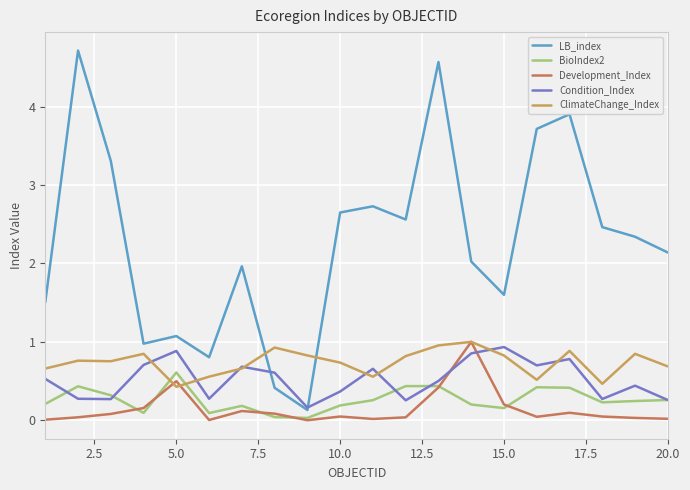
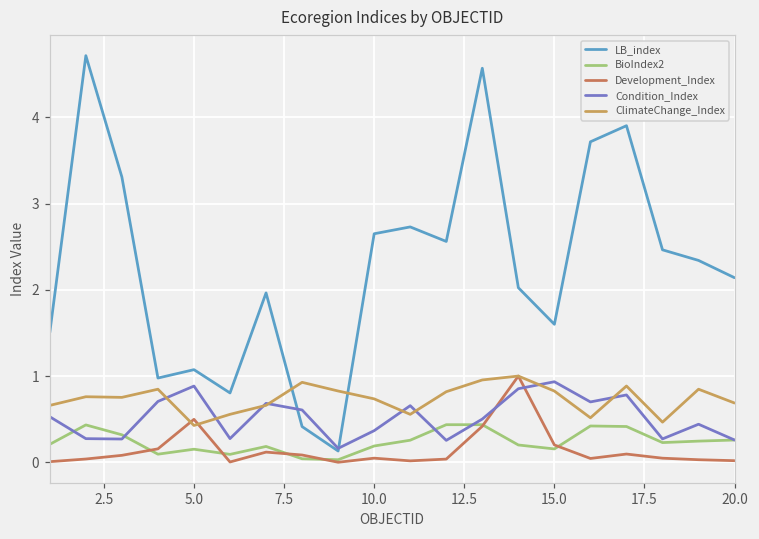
  {
    "BioIndex2": {
-     "5.0": 0.6,
+     "5.0": 0.2,
      "10.0": 0.2,
      "15.0": 0.2
    }
  }
